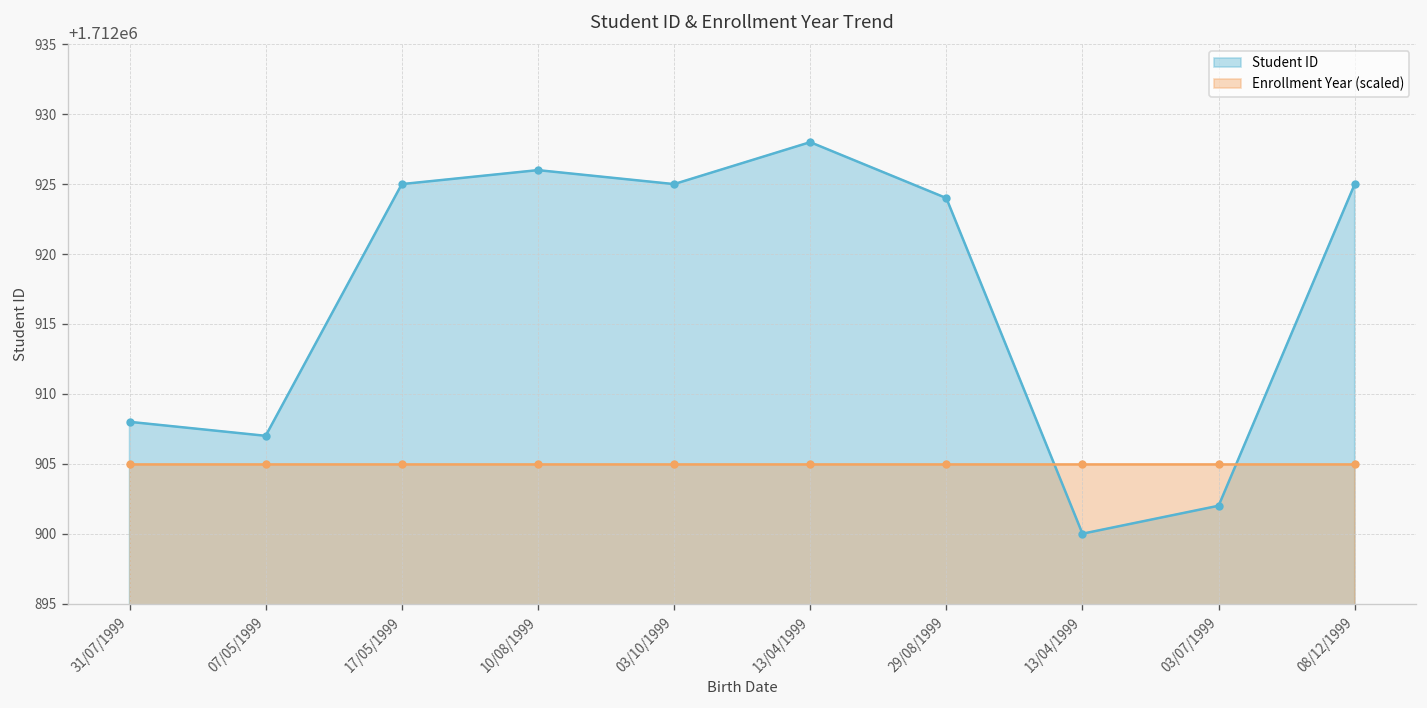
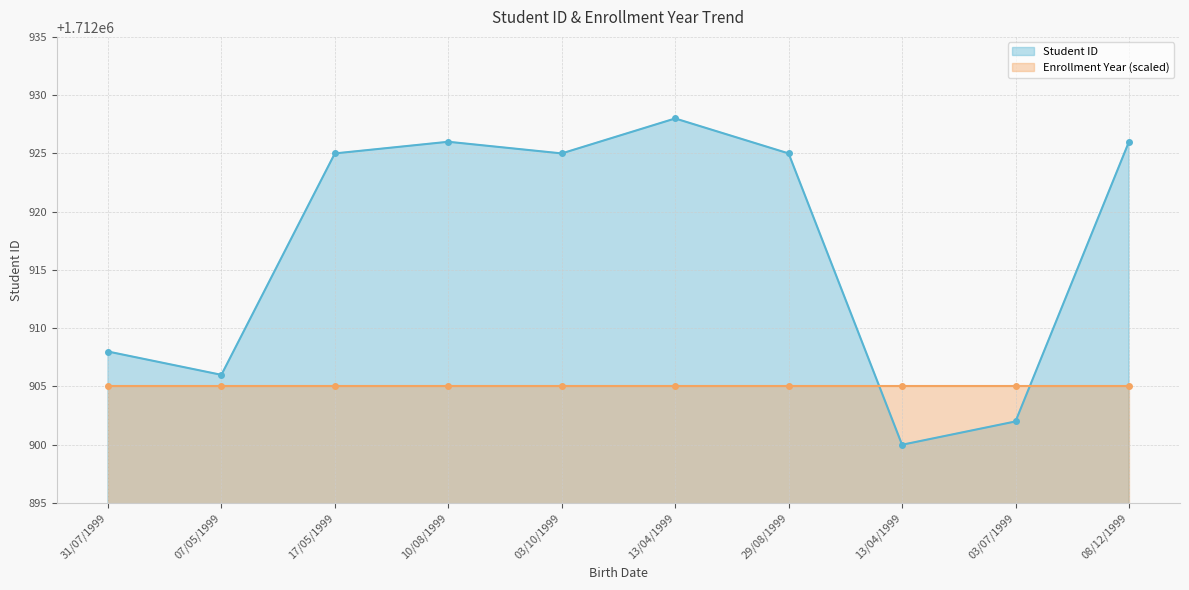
  {
    "Student ID": {
      "31/07/1999": 1712908,
-     "07/05/1999": 1712907,
+     "07/05/1999": 1712906,
      "17/05/1999": 1712925,
      "10/08/1999": 1712926,
      "03/10/1999": 1712925,
-     "29/08/1999": 1712924,
+     "29/08/1999": 1712925,
      "03/07/1999": 1712902,
-     "08/12/1999": 1712925
+     "08/12/1999": 1712926
    },
    "Enrollment Year (scaled)": {
      "31/07/1999": 1712905,
      "07/05/1999": 1712905,
      "17/05/1999": 1712905,
      "10/08/1999": 1712905,
      "03/10/1999": 1712905,
      "29/08/1999": 1712905,
      "03/07/1999": 1712905,
      "08/12/1999": 1712905
    }
  }
